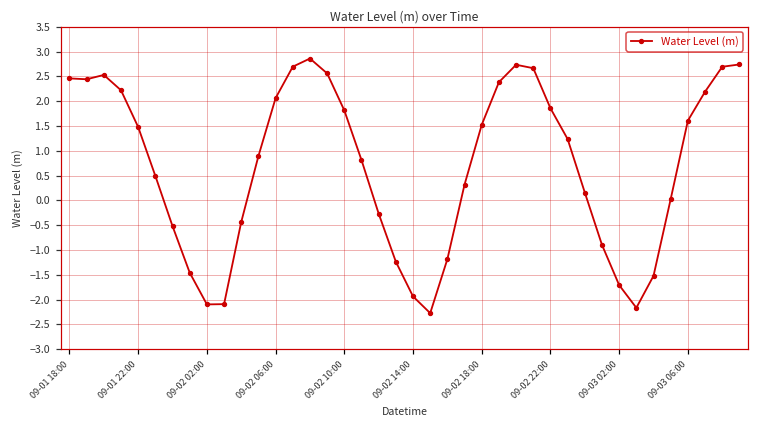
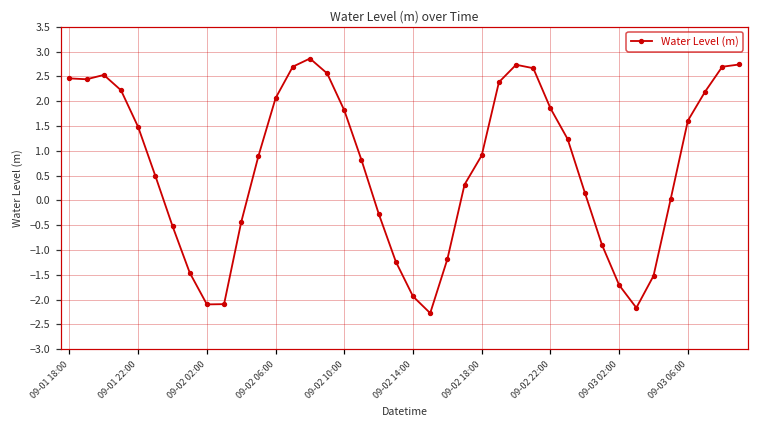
  {
    "09-01 18:00": 2.5,
    "09-01 22:00": 1.5,
    "09-02 02:00": -2.1,
    "09-02 06:00": 2.1,
    "09-02 10:00": 1.8,
    "09-02 14:00": -1.9,
-   "09-02 18:00": 1.5,
+   "09-02 18:00": 0.9,
    "09-02 22:00": 1.9,
    "09-03 02:00": -1.7,
    "09-03 06:00": 1.6
  }
